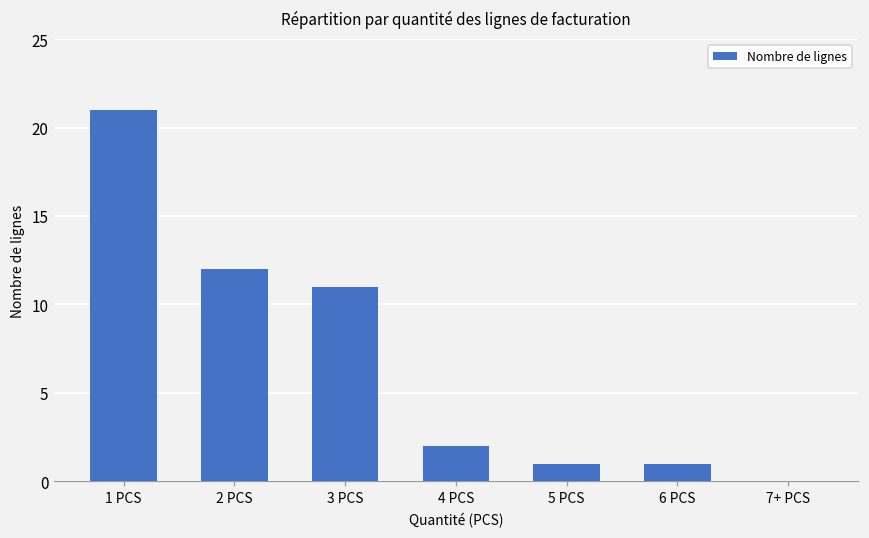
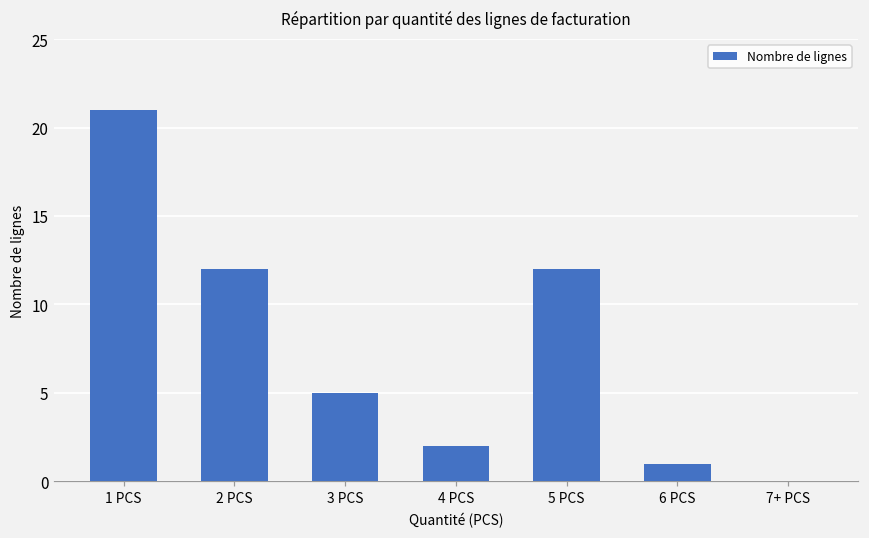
  {
    "1 PCS": 21,
    "2 PCS": 12,
-   "3 PCS": 11,
+   "3 PCS": 5,
    "4 PCS": 2,
-   "5 PCS": 1,
+   "5 PCS": 12,
    "6 PCS": 1,
    "7+ PCS": 0
  }
